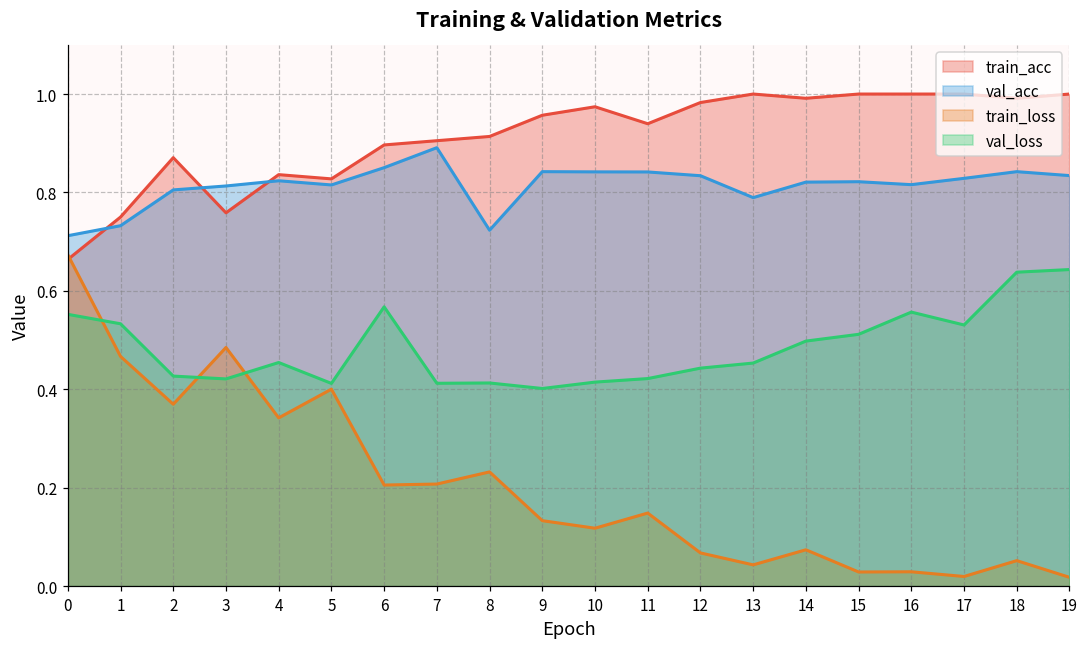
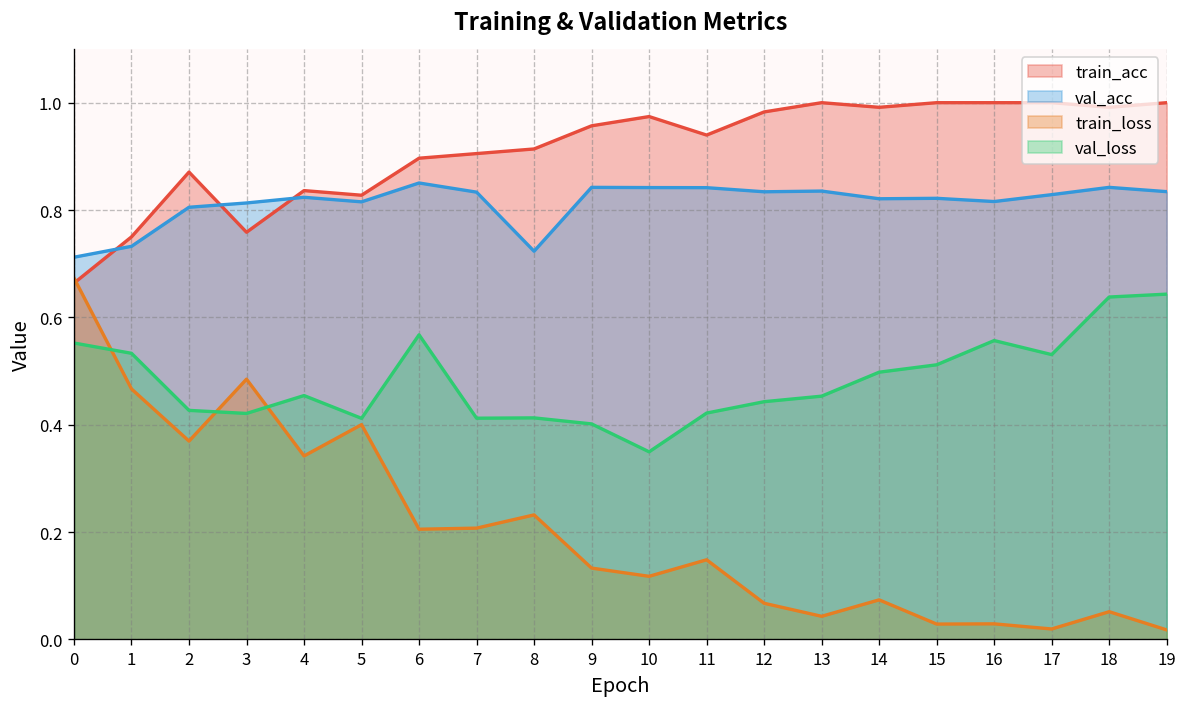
  {
    "val_acc": {
      "0": 0.71,
      "1": 0.73,
      "2": 0.81,
      "3": 0.81,
      "4": 0.82,
      "5": 0.82,
      "6": 0.85,
-     "7": 0.89,
+     "7": 0.83,
      "8": 0.72,
      "9": 0.84,
      "10": 0.84,
      "11": 0.84,
      "12": 0.83,
-     "13": 0.79,
+     "13": 0.84,
      "14": 0.82,
      "15": 0.82,
      "16": 0.82,
      "17": 0.83,
      "18": 0.84,
      "19": 0.83
    },
    "val_loss": {
      "0": 0.55,
      "1": 0.53,
      "2": 0.43,
      "3": 0.42,
      "4": 0.45,
      "5": 0.41,
      "6": 0.57,
      "7": 0.41,
      "8": 0.41,
      "9": 0.40,
-     "10": 0.41,
+     "10": 0.35,
      "11": 0.42,
      "12": 0.44,
      "13": 0.45,
      "14": 0.50,
      "15": 0.51,
      "16": 0.56,
      "17": 0.53,
      "18": 0.64,
      "19": 0.64
    }
  }
